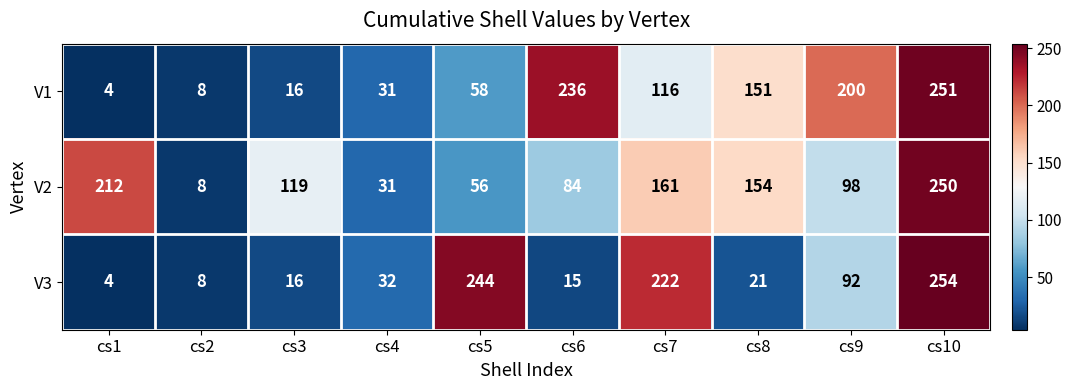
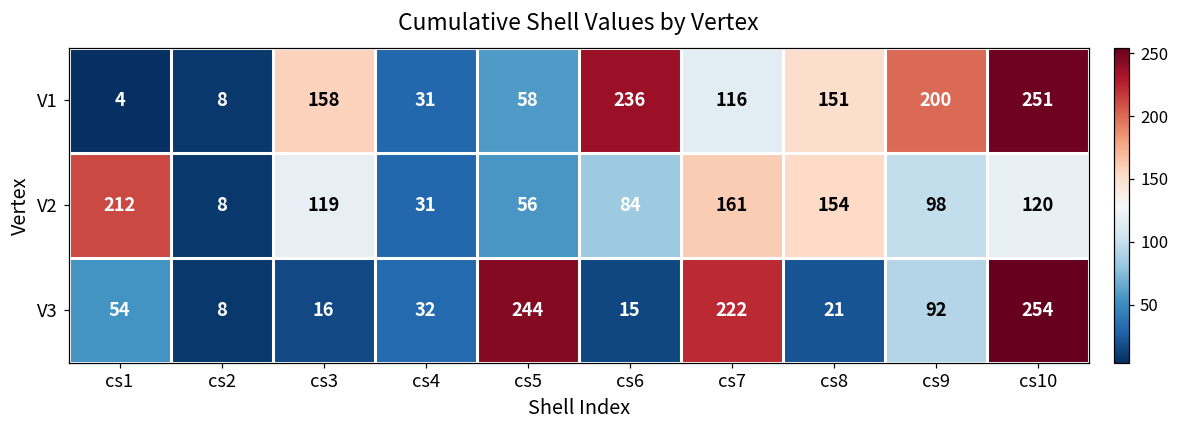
  {
    "V1": {
      "cs1": 4,
      "cs2": 8,
-     "cs3": 16,
+     "cs3": 158,
      "cs4": 31,
      "cs5": 58,
      "cs6": 236,
      "cs7": 116,
      "cs8": 151,
      "cs9": 200,
      "cs10": 251
    },
    "V2": {
      "cs1": 212,
      "cs2": 8,
      "cs3": 119,
      "cs4": 31,
      "cs5": 56,
      "cs6": 84,
      "cs7": 161,
      "cs8": 154,
      "cs9": 98,
-     "cs10": 250
+     "cs10": 120
    },
    "V3": {
-     "cs1": 4,
+     "cs1": 54,
      "cs2": 8,
      "cs3": 16,
      "cs4": 32,
      "cs5": 244,
      "cs6": 15,
      "cs7": 222,
      "cs8": 21,
      "cs9": 92,
      "cs10": 254
    }
  }
